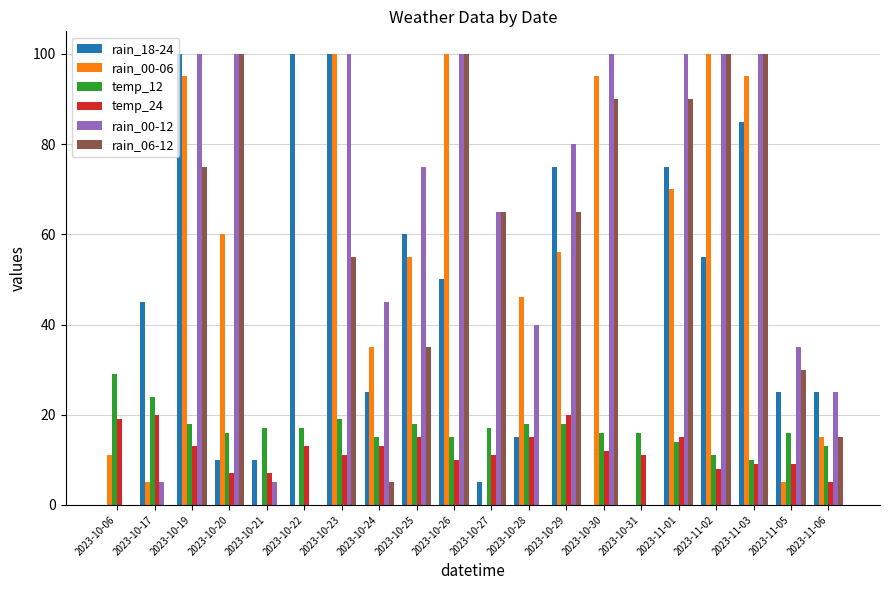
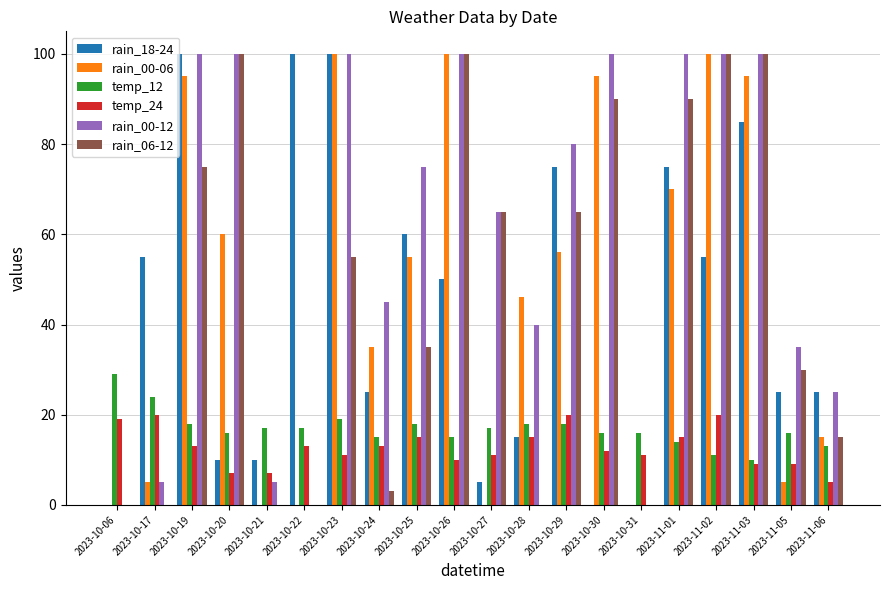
  {
    "rain_18-24": {
      "2023-10-06": 0,
-     "2023-10-17": 45,
+     "2023-10-17": 55,
      "2023-10-19": 100,
      "2023-10-20": 10,
      "2023-10-21": 10,
      "2023-10-22": 100,
      "2023-10-23": 100,
      "2023-10-24": 25,
      "2023-10-25": 60,
      "2023-10-26": 50,
      "2023-10-27": 5,
      "2023-10-28": 15,
      "2023-10-29": 75,
      "2023-10-30": 0,
      "2023-10-31": 0,
      "2023-11-01": 75,
      "2023-11-02": 55,
      "2023-11-03": 85,
      "2023-11-05": 25,
      "2023-11-06": 25
    },
    "rain_00-06": {
-     "2023-10-06": 11,
+     "2023-10-06": 0,
      "2023-10-17": 5,
      "2023-10-19": 95,
      "2023-10-20": 60,
      "2023-10-21": 0,
      "2023-10-22": 0,
      "2023-10-23": 100,
      "2023-10-24": 35,
      "2023-10-25": 55,
      "2023-10-26": 100,
      "2023-10-27": 0,
      "2023-10-28": 46,
      "2023-10-29": 56,
      "2023-10-30": 95,
      "2023-10-31": 0,
      "2023-11-01": 70,
      "2023-11-02": 100,
      "2023-11-03": 95,
      "2023-11-05": 5,
      "2023-11-06": 15
    },
    "temp_12": {
      "2023-10-06": 29,
      "2023-10-17": 24,
      "2023-10-19": 18,
      "2023-10-20": 16,
      "2023-10-21": 17,
      "2023-10-22": 17,
      "2023-10-23": 19,
      "2023-10-24": 15,
      "2023-10-25": 18,
      "2023-10-26": 15,
      "2023-10-27": 17,
      "2023-10-28": 18,
      "2023-10-29": 18,
      "2023-10-30": 16,
      "2023-10-31": 16,
      "2023-11-01": 14,
      "2023-11-02": 11,
      "2023-11-03": 10,
      "2023-11-05": 16,
      "2023-11-06": 13
    },
    "temp_24": {
      "2023-10-06": 19,
      "2023-10-17": 20,
      "2023-10-19": 13,
      "2023-10-20": 7,
      "2023-10-21": 7,
      "2023-10-22": 13,
      "2023-10-23": 11,
      "2023-10-24": 13,
      "2023-10-25": 15,
      "2023-10-26": 10,
      "2023-10-27": 11,
      "2023-10-28": 15,
      "2023-10-29": 20,
      "2023-10-30": 12,
      "2023-10-31": 11,
      "2023-11-01": 15,
-     "2023-11-02": 8,
+     "2023-11-02": 20,
      "2023-11-03": 9,
      "2023-11-05": 9,
      "2023-11-06": 5
    },
    "rain_00-12": {
      "2023-10-06": 0,
      "2023-10-17": 5,
      "2023-10-19": 100,
      "2023-10-20": 100,
      "2023-10-21": 5,
      "2023-10-22": 0,
      "2023-10-23": 100,
      "2023-10-24": 45,
      "2023-10-25": 75,
      "2023-10-26": 100,
      "2023-10-27": 65,
      "2023-10-28": 40,
      "2023-10-29": 80,
      "2023-10-30": 100,
      "2023-10-31": 0,
      "2023-11-01": 100,
      "2023-11-02": 100,
      "2023-11-03": 100,
      "2023-11-05": 35,
      "2023-11-06": 25
    },
    "rain_06-12": {
      "2023-10-06": 0,
      "2023-10-17": 0,
      "2023-10-19": 75,
      "2023-10-20": 100,
      "2023-10-21": 0,
      "2023-10-22": 0,
      "2023-10-23": 55,
-     "2023-10-24": 5,
+     "2023-10-24": 3,
      "2023-10-25": 35,
      "2023-10-26": 100,
      "2023-10-27": 65,
      "2023-10-28": 0,
      "2023-10-29": 65,
      "2023-10-30": 90,
      "2023-10-31": 0,
      "2023-11-01": 90,
      "2023-11-02": 100,
      "2023-11-03": 100,
      "2023-11-05": 30,
      "2023-11-06": 15
    }
  }
